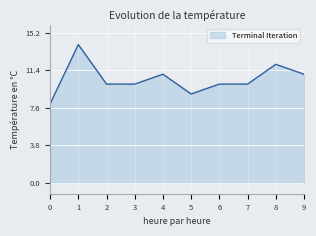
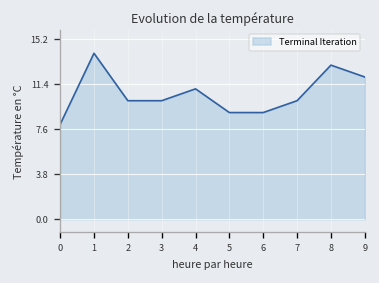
  {
    "0": 8,
    "1": 14,
    "2": 10,
    "3": 10,
    "4": 11,
    "5": 9,
-   "6": 10,
+   "6": 9,
    "7": 10,
-   "8": 12,
-   "9": 11
+   "8": 13,
+   "9": 12
  }
